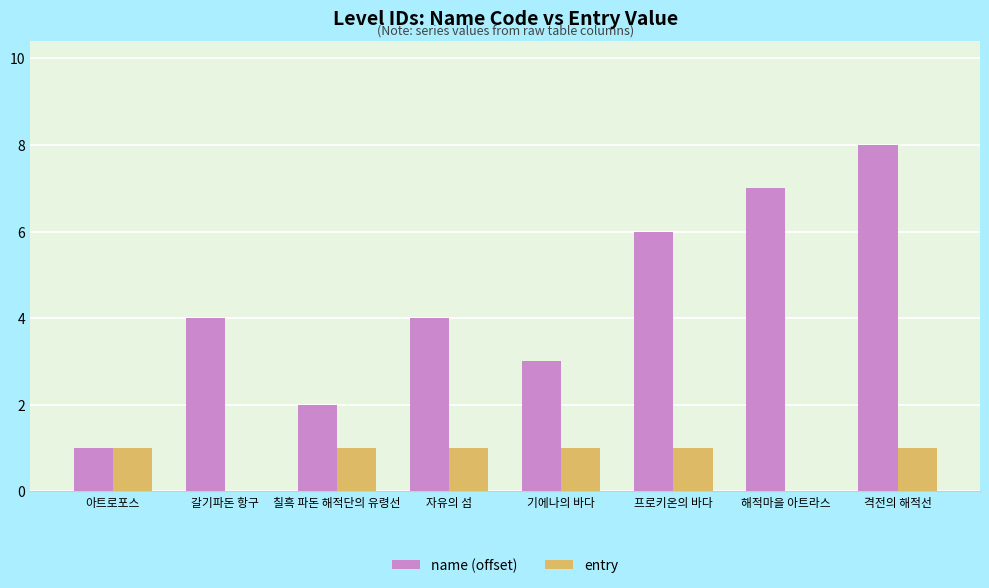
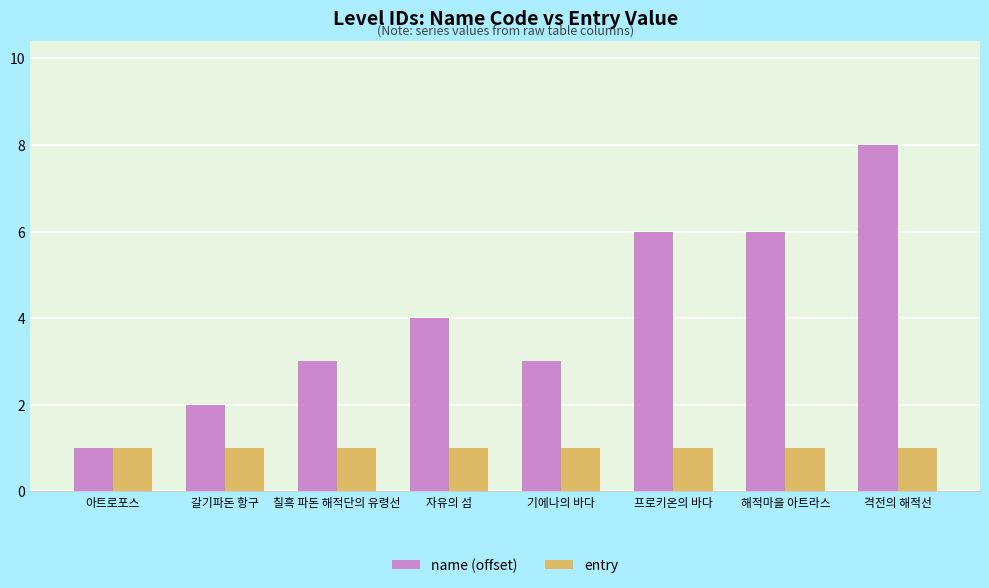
  {
    "name (offset)": {
      "아트로포스": 1.0,
-     "갈기파돈 항구": 4.0,
-     "칠흑 파돈 해적단의 유령선": 2.0,
+     "갈기파돈 항구": 2.0,
+     "칠흑 파돈 해적단의 유령선": 3.0,
      "자유의 섬": 4.0,
      "기에나의 바다": 3.0,
      "프로키온의 바다": 6.0,
-     "해적마을 아트라스": 7.0,
+     "해적마을 아트라스": 6.0,
      "격전의 해적선": 8.0
    },
    "entry": {
      "아트로포스": 1,
-     "갈기파돈 항구": 0,
+     "갈기파돈 항구": 1,
      "칠흑 파돈 해적단의 유령선": 1,
      "자유의 섬": 1,
      "기에나의 바다": 1,
      "프로키온의 바다": 1,
-     "해적마을 아트라스": 0,
+     "해적마을 아트라스": 1,
      "격전의 해적선": 1
    }
  }
